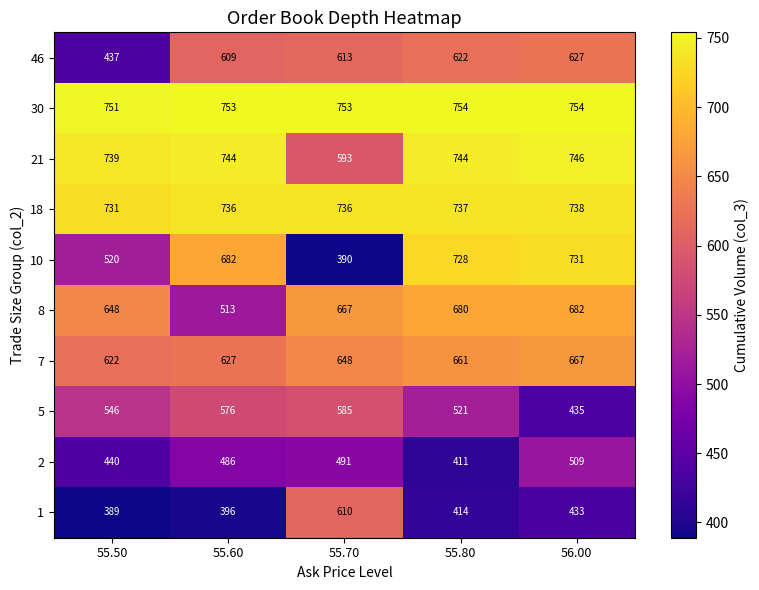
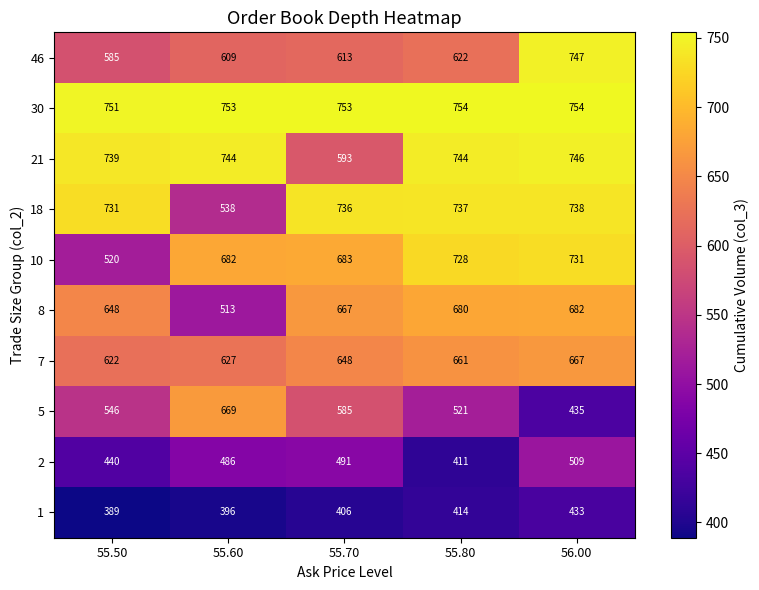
  {
    "46": {
-     "55.50": 437,
+     "55.50": 585,
      "55.60": 609,
      "55.70": 613,
      "55.80": 622,
-     "56.00": 627
+     "56.00": 747
    },
    "30": {
      "55.50": 751,
      "55.60": 753,
      "55.70": 753,
      "55.80": 754,
      "56.00": 754
    },
    "21": {
      "55.50": 739,
      "55.60": 744,
      "55.70": 593,
      "55.80": 744,
      "56.00": 746
    },
    "18": {
      "55.50": 731,
-     "55.60": 736,
+     "55.60": 538,
      "55.70": 736,
      "55.80": 737,
      "56.00": 738
    },
    "10": {
      "55.50": 520,
      "55.60": 682,
-     "55.70": 390,
+     "55.70": 683,
      "55.80": 728,
      "56.00": 731
    },
    "8": {
      "55.50": 648,
      "55.60": 513,
      "55.70": 667,
      "55.80": 680,
      "56.00": 682
    },
    "7": {
      "55.50": 622,
      "55.60": 627,
      "55.70": 648,
      "55.80": 661,
      "56.00": 667
    },
    "5": {
      "55.50": 546,
-     "55.60": 576,
+     "55.60": 669,
      "55.70": 585,
      "55.80": 521,
      "56.00": 435
    },
    "2": {
      "55.50": 440,
      "55.60": 486,
      "55.70": 491,
      "55.80": 411,
      "56.00": 509
    },
    "1": {
      "55.50": 389,
      "55.60": 396,
-     "55.70": 610,
+     "55.70": 406,
      "55.80": 414,
      "56.00": 433
    }
  }
